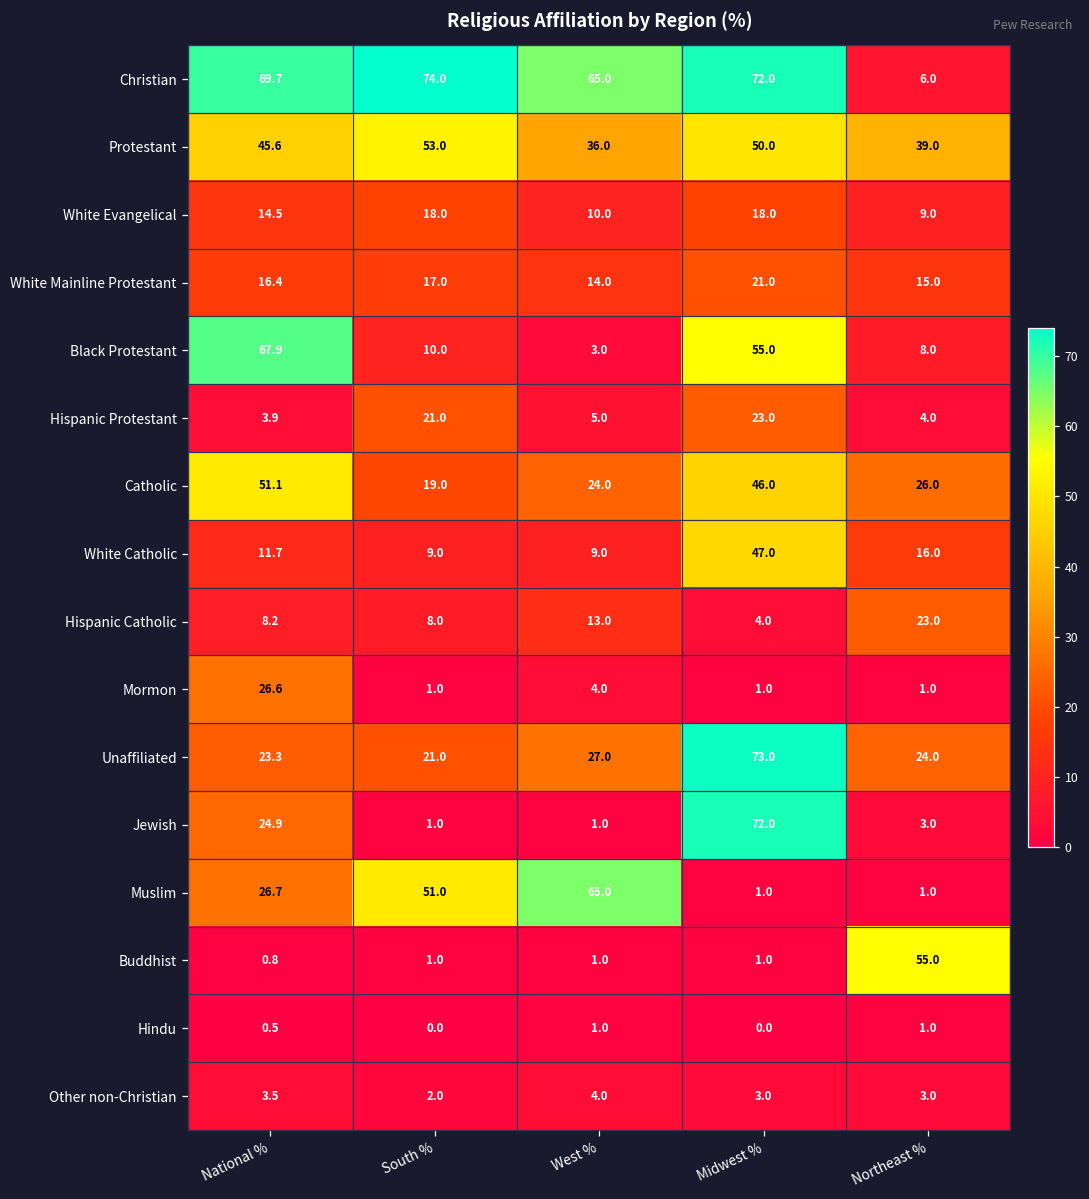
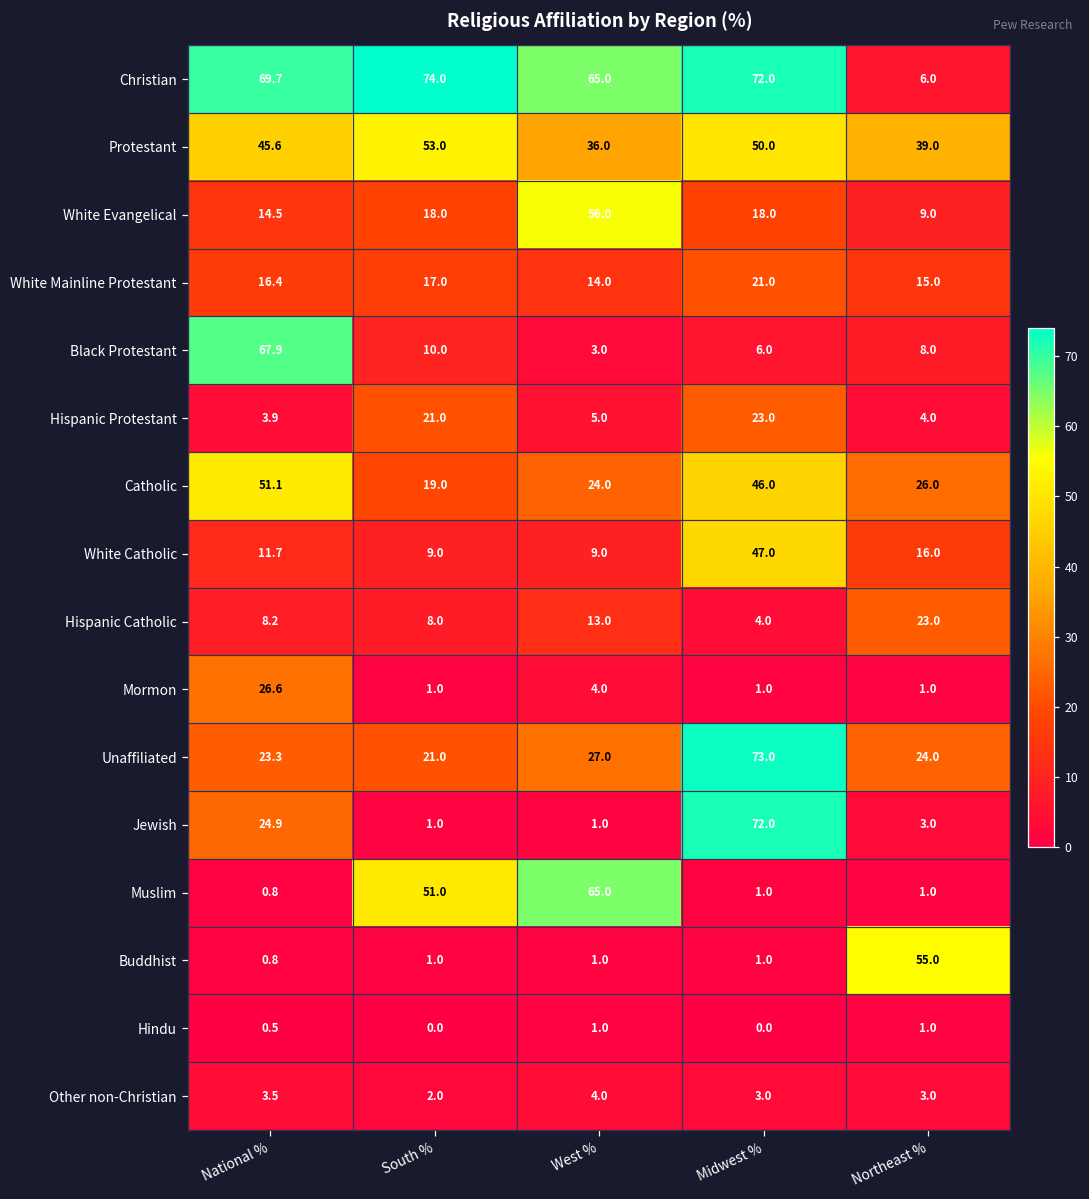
  {
    "Christian": {
      "National %": 69.7,
      "South %": 74.0,
      "West %": 65.0,
      "Midwest %": 72.0,
      "Northeast %": 6.0
    },
    "Protestant": {
      "National %": 45.6,
      "South %": 53.0,
      "West %": 36.0,
      "Midwest %": 50.0,
      "Northeast %": 39.0
    },
    "White Evangelical": {
      "National %": 14.5,
      "South %": 18.0,
-     "West %": 10.0,
+     "West %": 56.0,
      "Midwest %": 18.0,
      "Northeast %": 9.0
    },
    "White Mainline Protestant": {
      "National %": 16.4,
      "South %": 17.0,
      "West %": 14.0,
      "Midwest %": 21.0,
      "Northeast %": 15.0
    },
    "Black Protestant": {
      "National %": 67.9,
      "South %": 10.0,
      "West %": 3.0,
-     "Midwest %": 55.0,
+     "Midwest %": 6.0,
      "Northeast %": 8.0
    },
    "Hispanic Protestant": {
      "National %": 3.9,
      "South %": 21.0,
      "West %": 5.0,
      "Midwest %": 23.0,
      "Northeast %": 4.0
    },
    "Catholic": {
      "National %": 51.1,
      "South %": 19.0,
      "West %": 24.0,
      "Midwest %": 46.0,
      "Northeast %": 26.0
    },
    "White Catholic": {
      "National %": 11.7,
      "South %": 9.0,
      "West %": 9.0,
      "Midwest %": 47.0,
      "Northeast %": 16.0
    },
    "Hispanic Catholic": {
      "National %": 8.2,
      "South %": 8.0,
      "West %": 13.0,
      "Midwest %": 4.0,
      "Northeast %": 23.0
    },
    "Mormon": {
      "National %": 26.6,
      "South %": 1.0,
      "West %": 4.0,
      "Midwest %": 1.0,
      "Northeast %": 1.0
    },
    "Unaffiliated": {
      "National %": 23.3,
      "South %": 21.0,
      "West %": 27.0,
      "Midwest %": 73.0,
      "Northeast %": 24.0
    },
    "Jewish": {
      "National %": 24.9,
      "South %": 1.0,
      "West %": 1.0,
      "Midwest %": 72.0,
      "Northeast %": 3.0
    },
    "Muslim": {
-     "National %": 26.7,
+     "National %": 0.8,
      "South %": 51.0,
      "West %": 65.0,
      "Midwest %": 1.0,
      "Northeast %": 1.0
    },
    "Buddhist": {
      "National %": 0.8,
      "South %": 1.0,
      "West %": 1.0,
      "Midwest %": 1.0,
      "Northeast %": 55.0
    },
    "Hindu": {
      "National %": 0.5,
      "South %": 0.0,
      "West %": 1.0,
      "Midwest %": 0.0,
      "Northeast %": 1.0
    },
    "Other non-Christian": {
      "National %": 3.5,
      "South %": 2.0,
      "West %": 4.0,
      "Midwest %": 3.0,
      "Northeast %": 3.0
    }
  }
